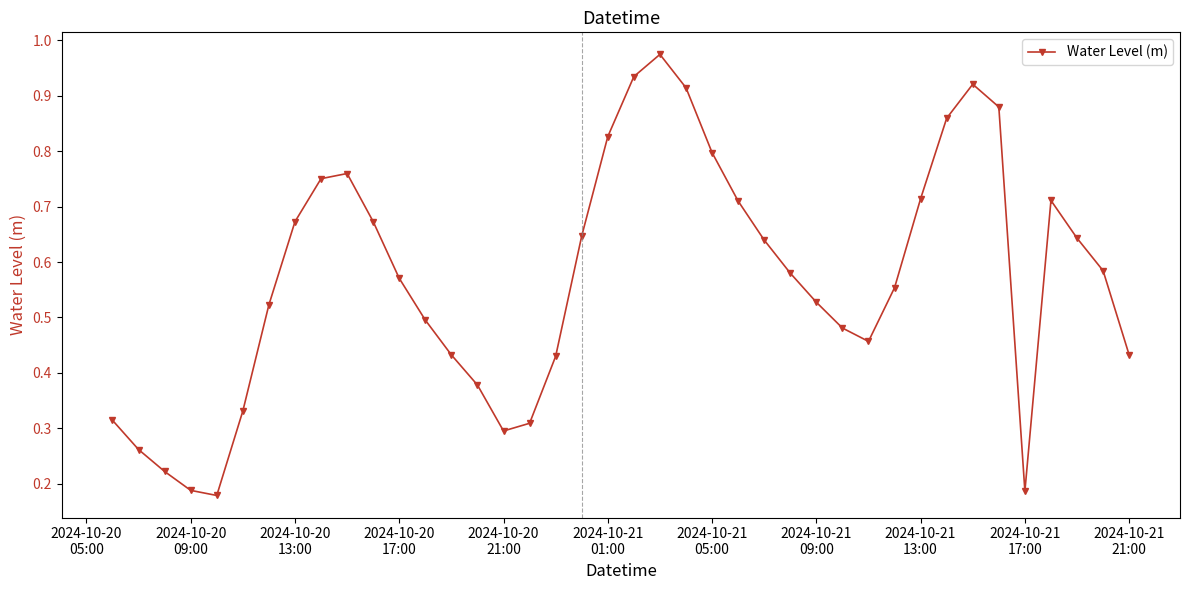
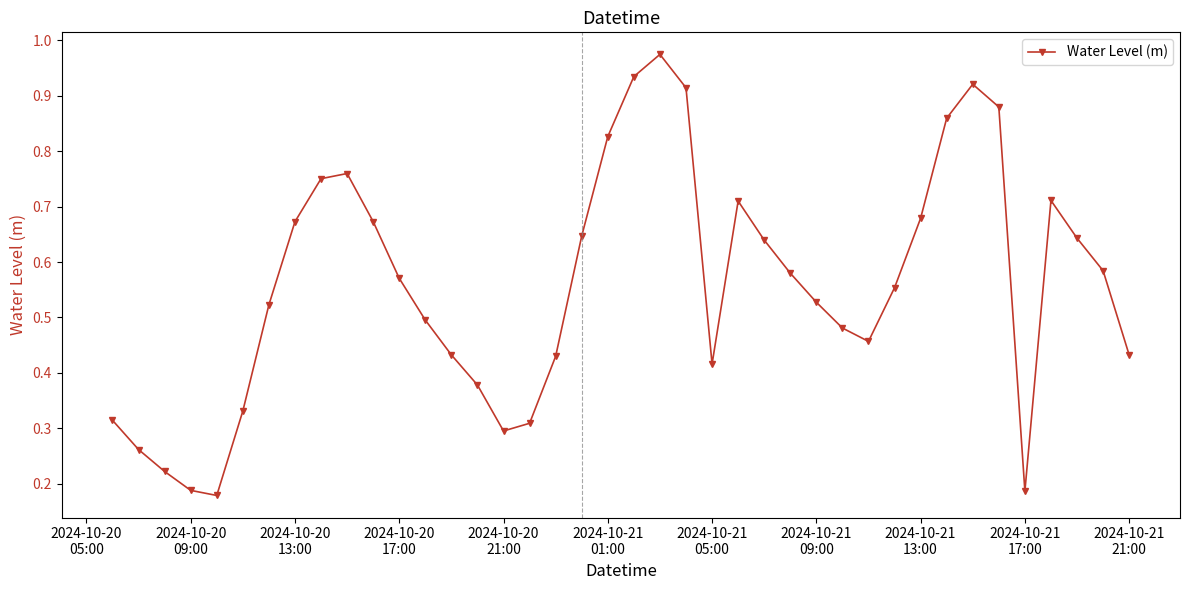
  {
    "2024-10-20 09:00": 0.19,
    "2024-10-20 13:00": 0.67,
    "2024-10-20 17:00": 0.57,
    "2024-10-20 21:00": 0.30,
    "2024-10-21 01:00": 0.83,
-   "2024-10-21 05:00": 0.80,
+   "2024-10-21 05:00": 0.42,
    "2024-10-21 09:00": 0.53,
-   "2024-10-21 13:00": 0.71,
+   "2024-10-21 13:00": 0.68,
    "2024-10-21 17:00": 0.19,
    "2024-10-21 21:00": 0.43
  }
